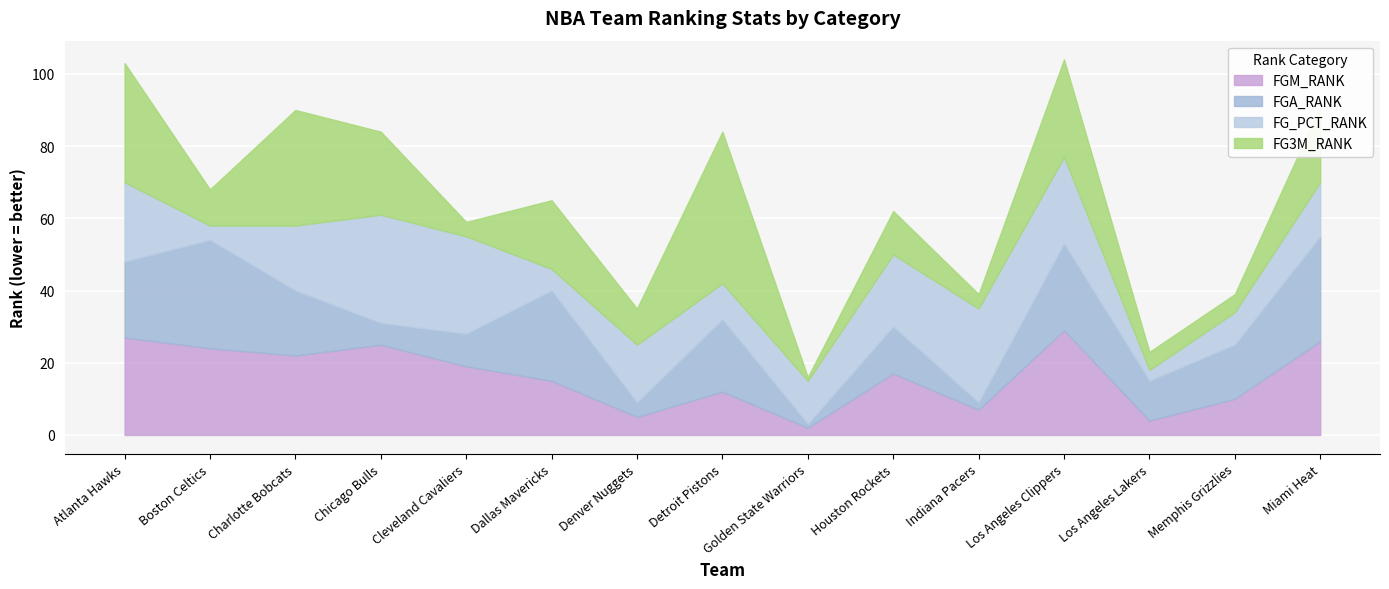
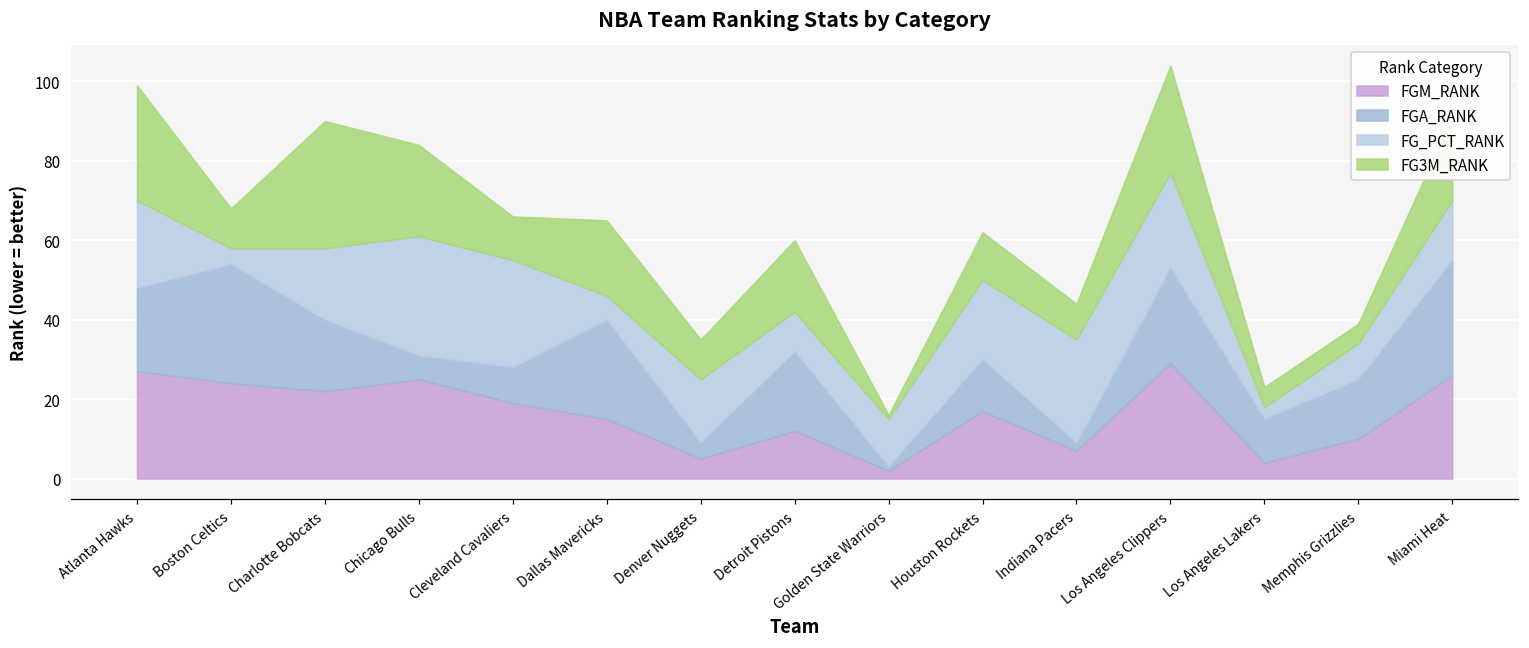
  {
    "FG3M_RANK": {
-     "Atlanta Hawks": 33,
+     "Atlanta Hawks": 29,
      "Boston Celtics": 10,
      "Charlotte Bobcats": 32,
      "Chicago Bulls": 23,
-     "Cleveland Cavaliers": 4,
+     "Cleveland Cavaliers": 11,
      "Dallas Mavericks": 19,
      "Denver Nuggets": 10,
-     "Detroit Pistons": 42,
+     "Detroit Pistons": 18,
      "Golden State Warriors": 1,
      "Houston Rockets": 12,
-     "Indiana Pacers": 4,
+     "Indiana Pacers": 9,
      "Los Angeles Clippers": 27,
      "Los Angeles Lakers": 5,
      "Memphis Grizzlies": 5
    }
  }
